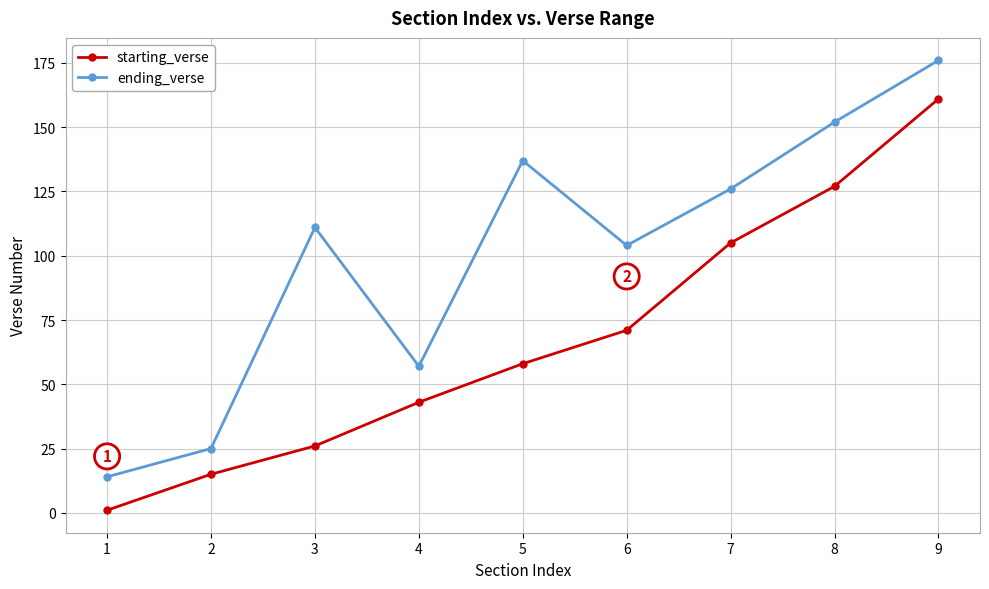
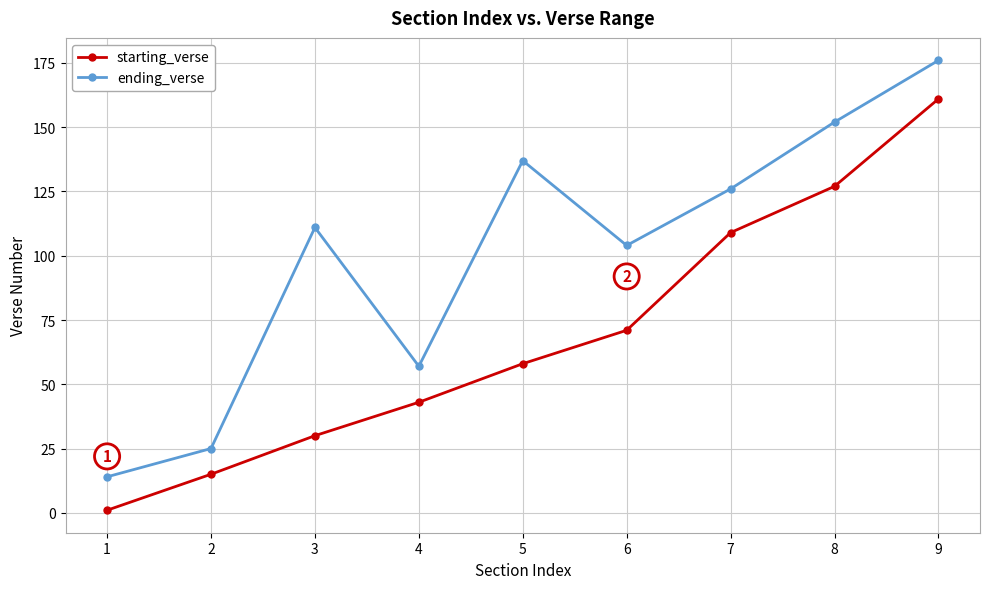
  {
    "starting_verse": {
      "1": 1,
      "2": 15,
-     "3": 26,
+     "3": 30,
      "4": 43,
      "5": 58,
      "6": 71,
-     "7": 105,
+     "7": 109,
      "8": 127,
      "9": 161
    },
    "ending_verse": {
      "2": 25,
      "3": 111,
      "4": 57,
      "5": 137,
      "7": 126,
      "8": 152,
      "9": 176
    }
  }
